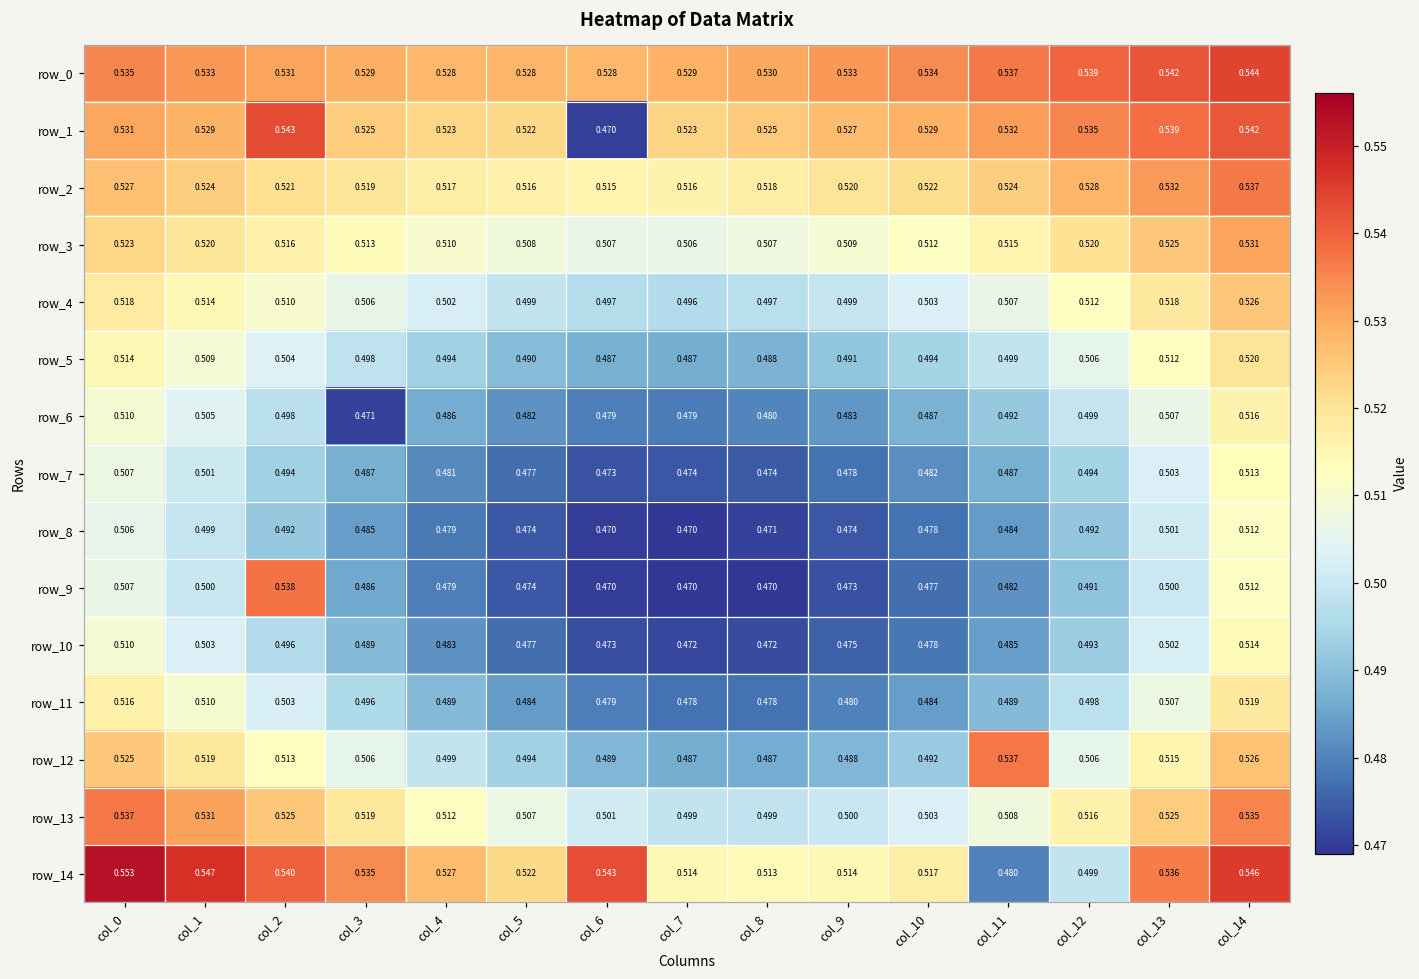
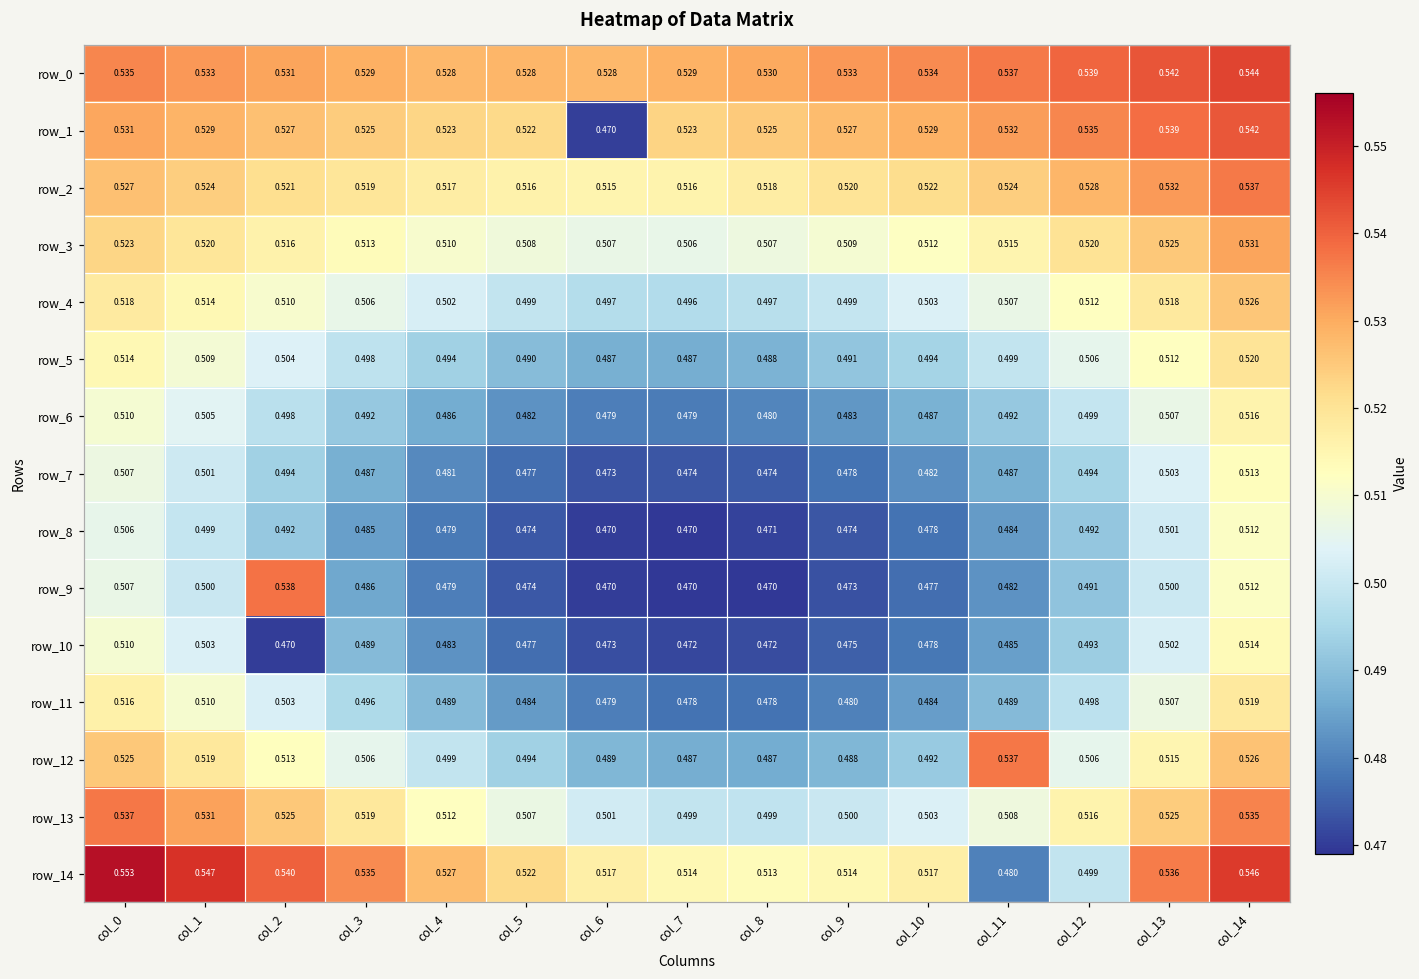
  {
    "row_1": {
      "col_0": 0.531,
      "col_1": 0.529,
-     "col_2": 0.543,
+     "col_2": 0.527,
      "col_3": 0.525,
      "col_4": 0.523,
      "col_5": 0.522,
      "col_6": 0.470,
      "col_7": 0.523,
      "col_8": 0.525,
      "col_9": 0.527,
      "col_10": 0.529,
      "col_11": 0.532,
      "col_12": 0.535,
      "col_13": 0.539,
      "col_14": 0.542
    },
    "row_6": {
      "col_0": 0.510,
      "col_1": 0.505,
      "col_2": 0.498,
-     "col_3": 0.471,
+     "col_3": 0.492,
      "col_4": 0.486,
      "col_5": 0.482,
      "col_6": 0.479,
      "col_7": 0.479,
      "col_8": 0.480,
      "col_9": 0.483,
      "col_10": 0.487,
      "col_11": 0.492,
      "col_12": 0.499,
      "col_13": 0.507,
      "col_14": 0.516
    },
    "row_10": {
      "col_0": 0.510,
      "col_1": 0.503,
-     "col_2": 0.496,
+     "col_2": 0.470,
      "col_3": 0.489,
      "col_4": 0.483,
      "col_5": 0.477,
      "col_6": 0.473,
      "col_7": 0.472,
      "col_8": 0.472,
      "col_9": 0.475,
      "col_10": 0.478,
      "col_11": 0.485,
      "col_12": 0.493,
      "col_13": 0.502,
      "col_14": 0.514
    },
    "row_14": {
      "col_0": 0.553,
      "col_1": 0.547,
      "col_2": 0.540,
      "col_3": 0.535,
      "col_4": 0.527,
      "col_5": 0.522,
-     "col_6": 0.543,
+     "col_6": 0.517,
      "col_7": 0.514,
      "col_8": 0.513,
      "col_9": 0.514,
      "col_10": 0.517,
      "col_11": 0.480,
      "col_12": 0.499,
      "col_13": 0.536,
      "col_14": 0.546
    }
  }
